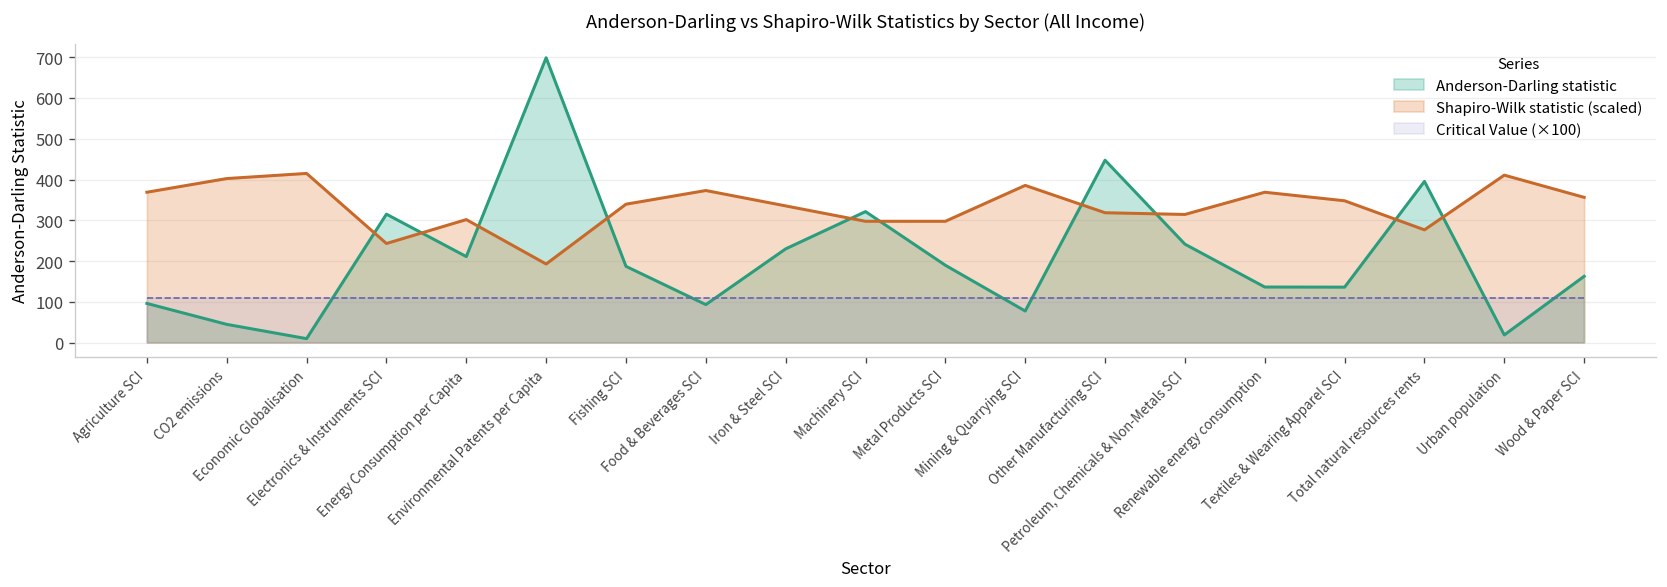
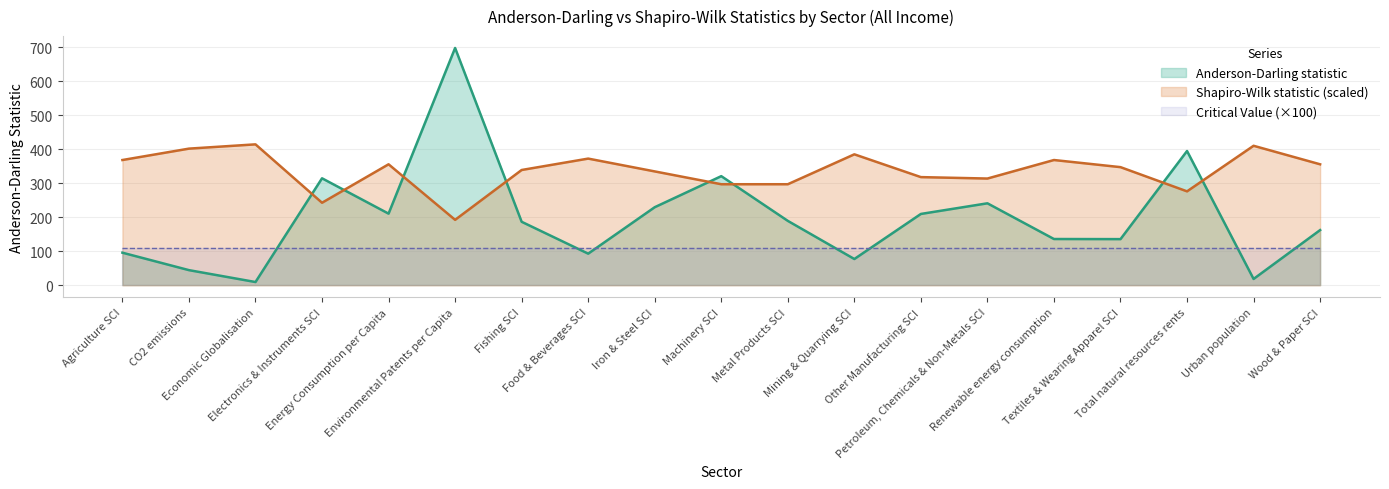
  {
    "Anderson-Darling statistic": {
      "Agriculture SCI": 100,
      "CO2 emissions": 40,
      "Economic Globalisation": 10,
      "Electronics & Instruments SCI": 320,
      "Energy Consumption per Capita": 210,
      "Environmental Patents per Capita": 700,
      "Fishing SCI": 190,
      "Food & Beverages SCI": 90,
      "Iron & Steel SCI": 230,
      "Machinery SCI": 320,
      "Metal Products SCI": 190,
      "Mining & Quarrying SCI": 80,
-     "Other Manufacturing SCI": 450,
+     "Other Manufacturing SCI": 210,
      "Petroleum, Chemicals & Non-Metals SCI": 240,
      "Renewable energy consumption": 140,
      "Textiles & Wearing Apparel SCI": 140,
      "Total natural resources rents": 400,
      "Urban population": 20,
      "Wood & Paper SCI": 160
    },
    "Shapiro-Wilk statistic (scaled)": {
      "Agriculture SCI": 370,
      "CO2 emissions": 400,
      "Economic Globalisation": 410,
      "Electronics & Instruments SCI": 240,
-     "Energy Consumption per Capita": 300,
+     "Energy Consumption per Capita": 360,
      "Environmental Patents per Capita": 190,
      "Fishing SCI": 340,
      "Food & Beverages SCI": 370,
      "Iron & Steel SCI": 340,
      "Machinery SCI": 300,
      "Metal Products SCI": 300,
      "Mining & Quarrying SCI": 390,
      "Other Manufacturing SCI": 320,
      "Petroleum, Chemicals & Non-Metals SCI": 310,
      "Renewable energy consumption": 370,
      "Textiles & Wearing Apparel SCI": 350,
      "Total natural resources rents": 280,
      "Urban population": 410,
      "Wood & Paper SCI": 360
    },
    "Critical Value (×100)": {
      "Agriculture SCI": 110,
      "CO2 emissions": 110,
      "Economic Globalisation": 110,
      "Electronics & Instruments SCI": 110,
      "Energy Consumption per Capita": 110,
      "Environmental Patents per Capita": 110,
      "Fishing SCI": 110,
      "Food & Beverages SCI": 110,
      "Iron & Steel SCI": 110,
      "Machinery SCI": 110,
      "Metal Products SCI": 110,
      "Mining & Quarrying SCI": 110,
      "Other Manufacturing SCI": 110,
      "Petroleum, Chemicals & Non-Metals SCI": 110,
      "Renewable energy consumption": 110,
      "Textiles & Wearing Apparel SCI": 110,
      "Total natural resources rents": 110,
      "Urban population": 110,
      "Wood & Paper SCI": 110
    }
  }
